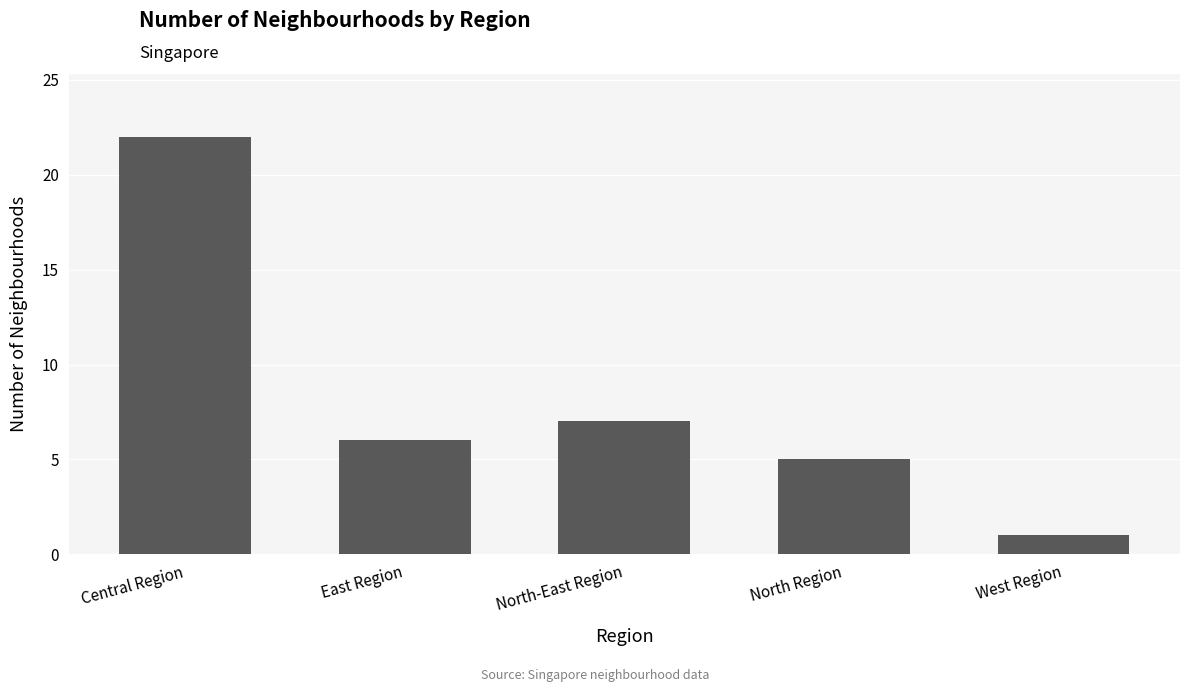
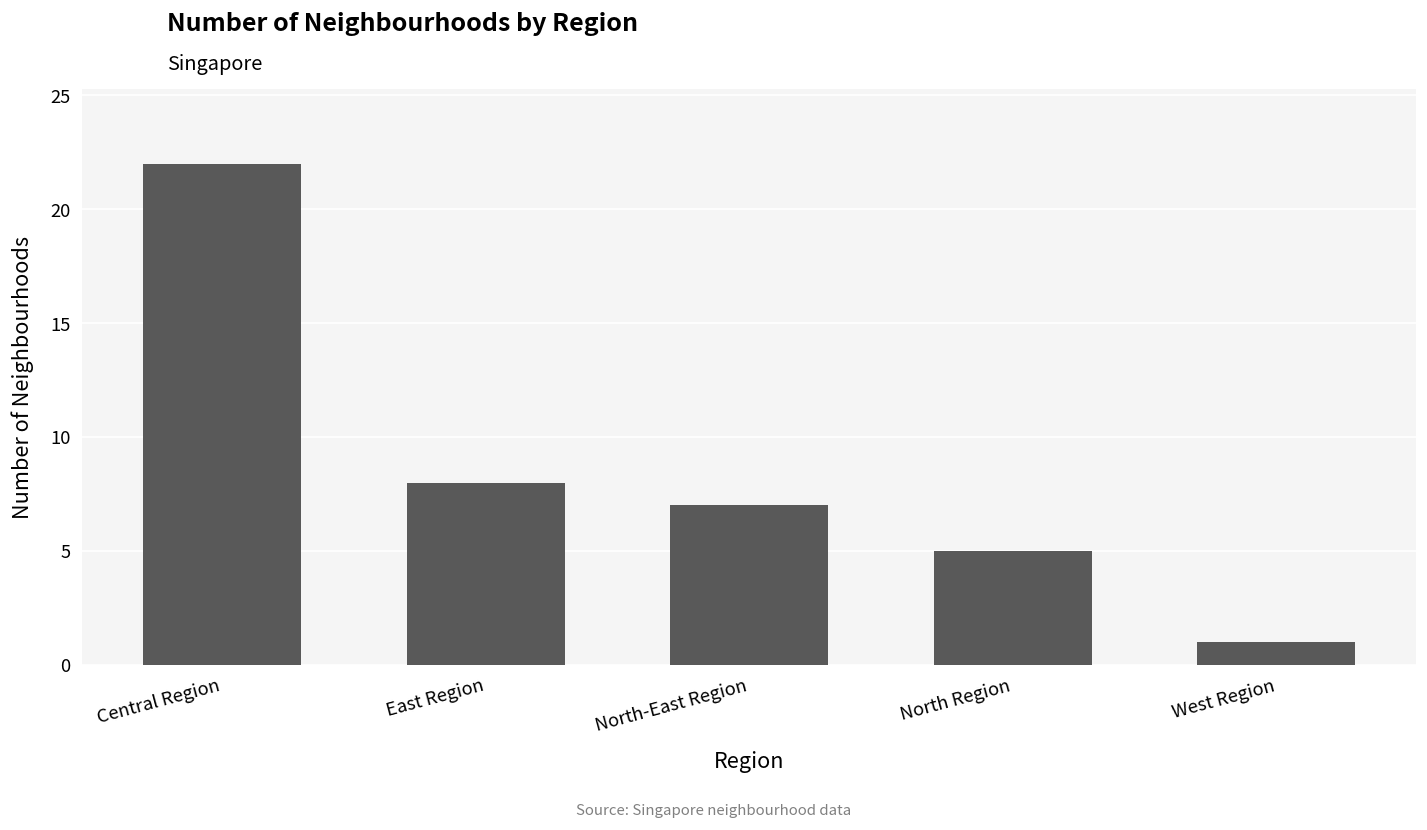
  {
    "Central Region": 22,
-   "East Region": 6,
+   "East Region": 8,
    "North-East Region": 7,
    "North Region": 5,
    "West Region": 1
  }
